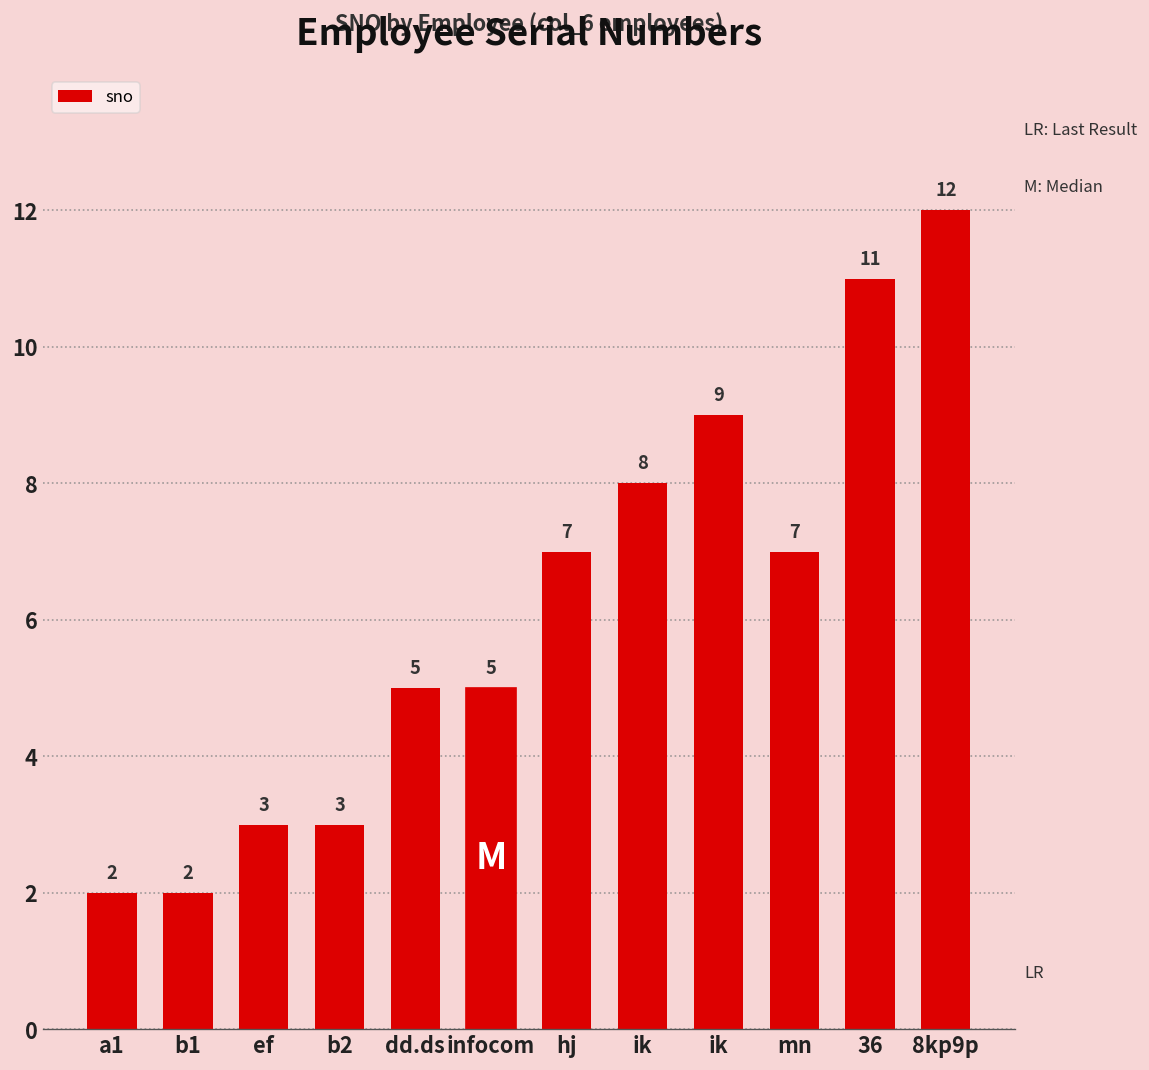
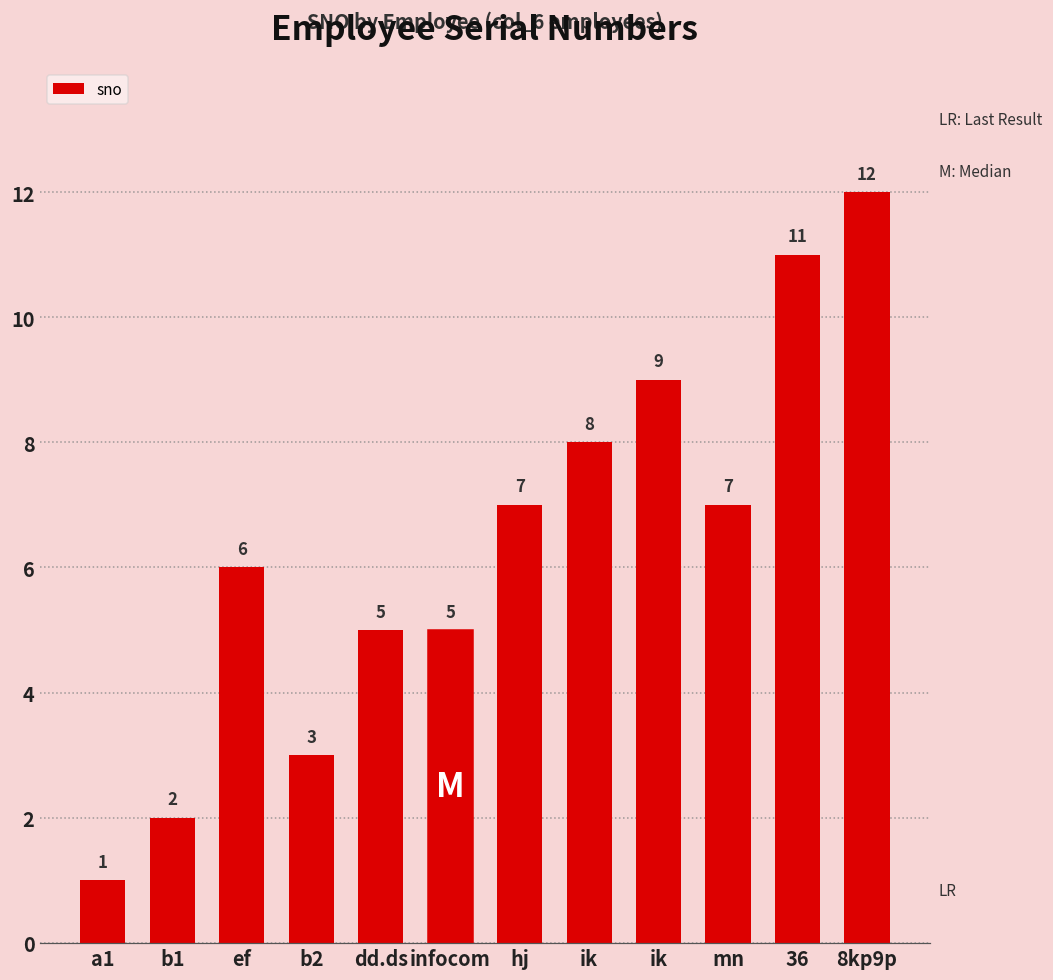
  {
-   "a1": 2,
+   "a1": 1,
    "b1": 2,
-   "ef": 3,
+   "ef": 6,
    "b2": 3,
    "dd.ds": 5,
    "infocom": 5,
    "hj": 7,
    "mn": 7,
    "36": 11,
    "8kp9p": 12
  }
